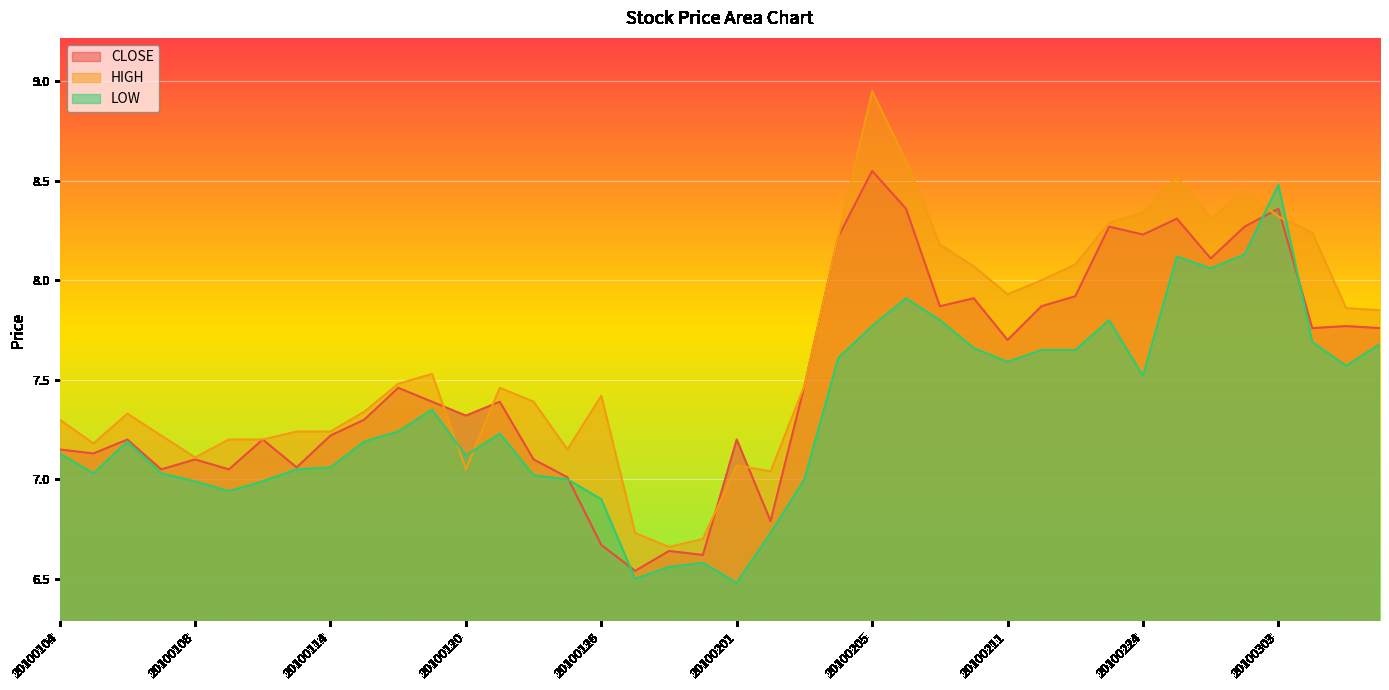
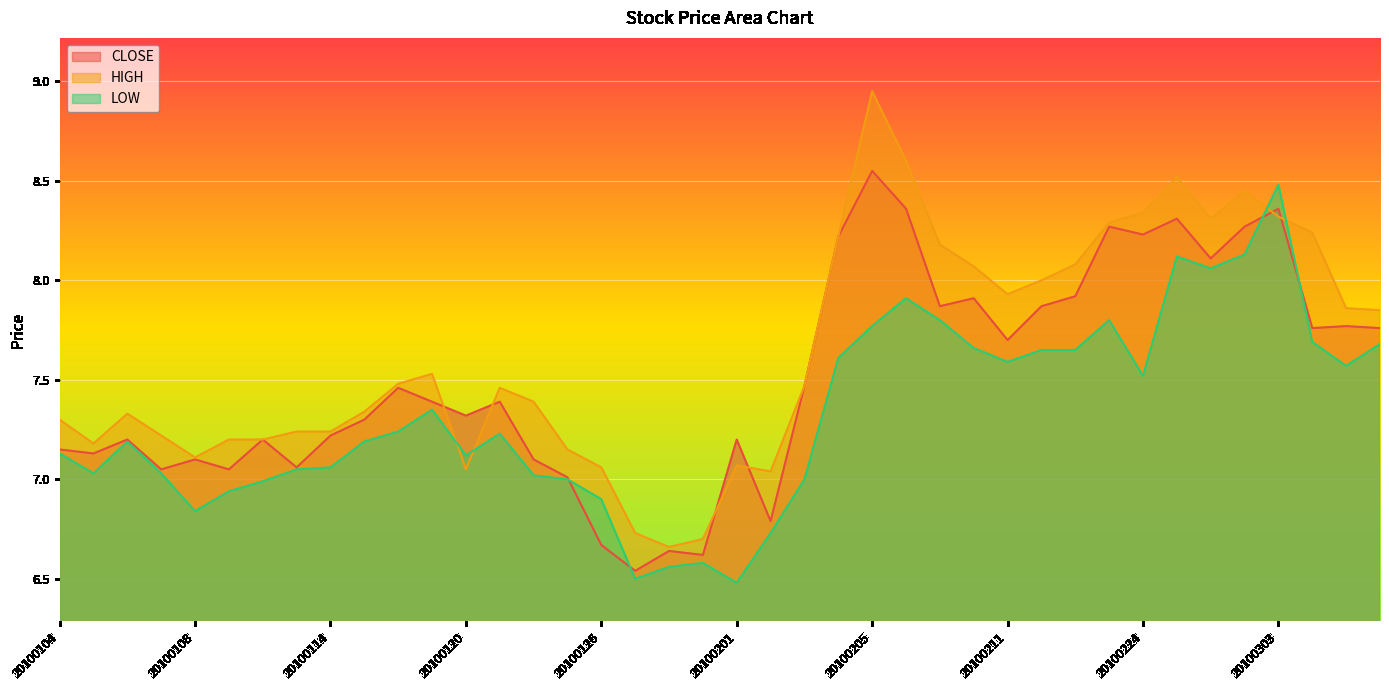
  {
    "CLOSE": {
      "20100104": 7.15,
      "20100114": 7.22,
      "20100120": 7.32,
      "20100126": 6.67,
      "20100201": 7.20,
      "20100205": 8.55,
      "20100211": 7.70,
      "20100224": 8.23,
      "20100303": 8.36
    },
    "HIGH": {
      "20100104": 7.30,
      "20100114": 7.24,
      "20100120": 7.05,
-     "20100126": 7.42,
+     "20100126": 7.06,
      "20100201": 7.07,
      "20100205": 8.95,
      "20100211": 7.93,
      "20100224": 8.34,
      "20100303": 8.32
    },
    "LOW": {
      "20100104": 7.13,
-     "20100108": 6.99,
+     "20100108": 6.84,
      "20100114": 7.06,
      "20100120": 7.12,
      "20100126": 6.90,
      "20100201": 6.48,
      "20100205": 7.77,
      "20100211": 7.59,
      "20100224": 7.52,
      "20100303": 8.48
    }
  }
